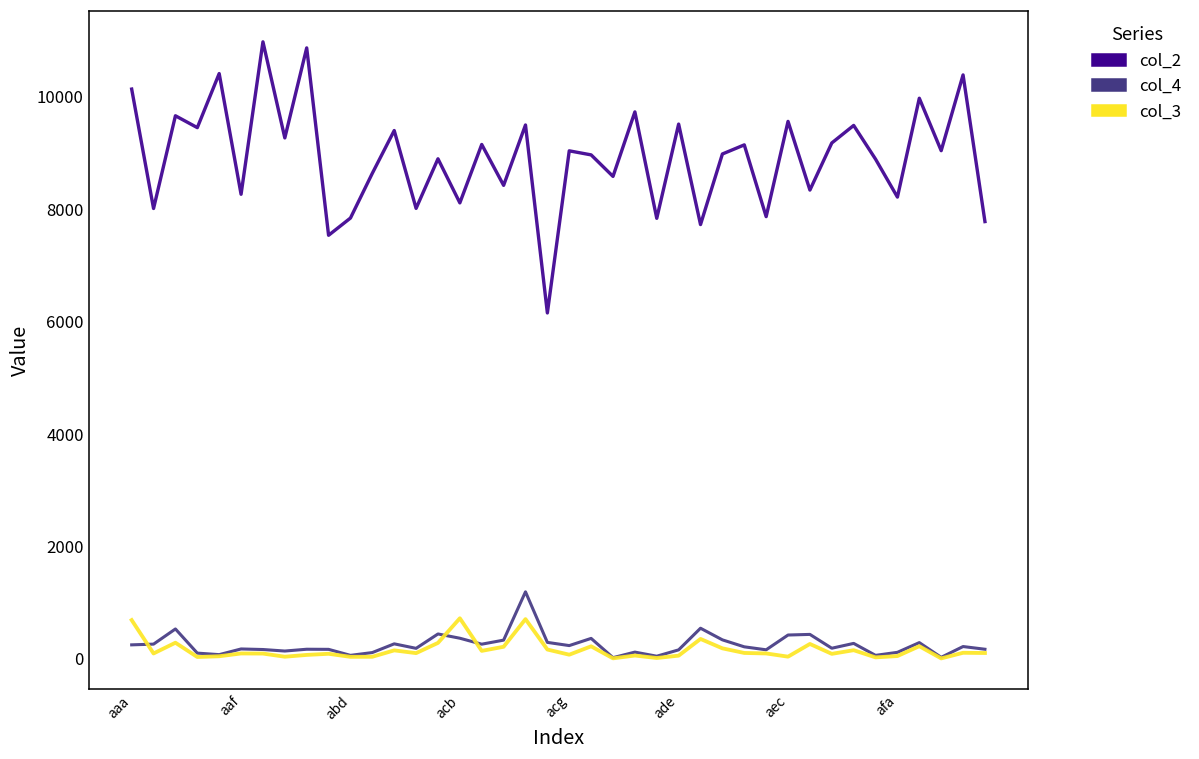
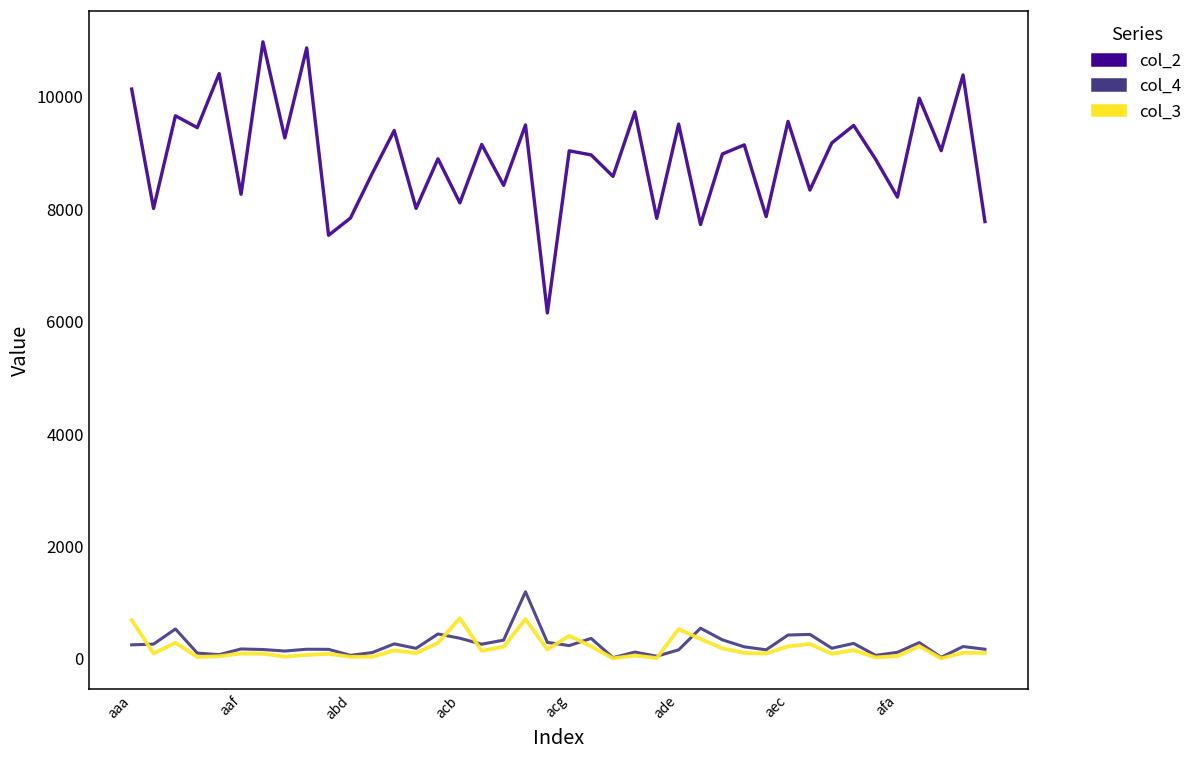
  {
    "col_3": {
      "aaa": 700,
      "aaf": 100,
      "acb": 700,
-     "acg": 100,
-     "ade": 100,
-     "aec": 0,
+     "acg": 400,
+     "ade": 500,
+     "aec": 200,
      "afa": 0
    }
  }
